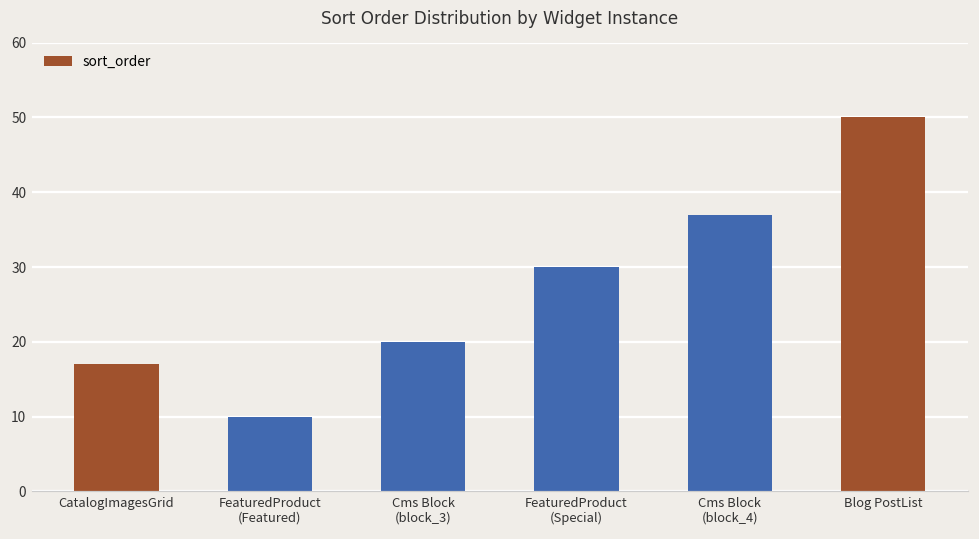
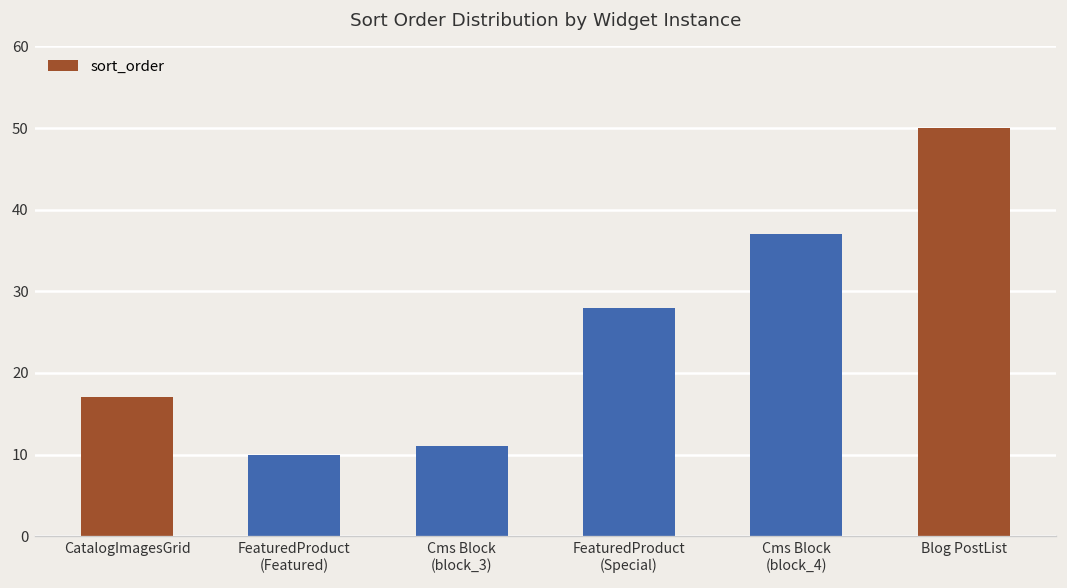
  {
    "CatalogImagesGrid": 17,
    "FeaturedProduct (Featured)": 10,
-   "Cms Block (block_3)": 20,
-   "FeaturedProduct (Special)": 30,
+   "Cms Block (block_3)": 11,
+   "FeaturedProduct (Special)": 28,
    "Cms Block (block_4)": 37,
    "Blog PostList": 50
  }
